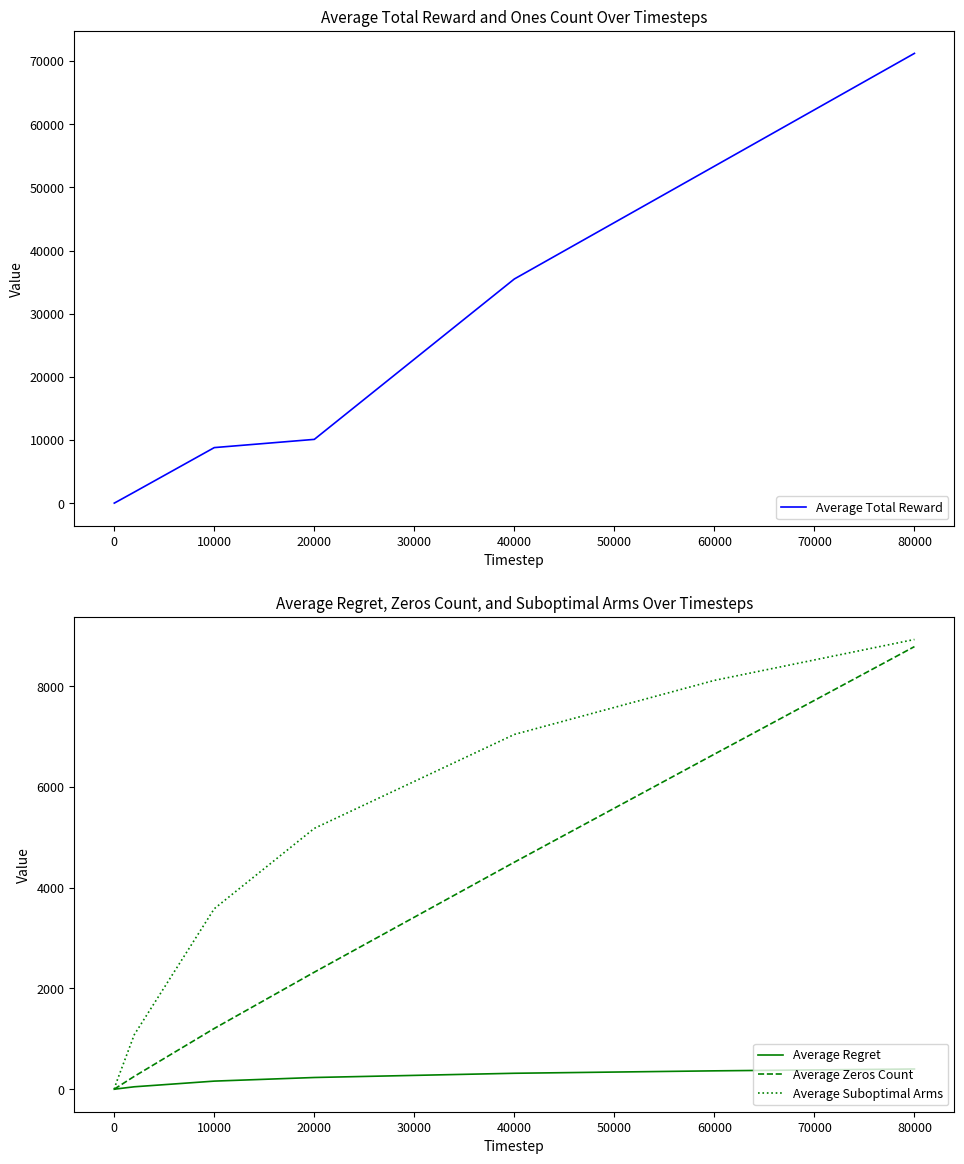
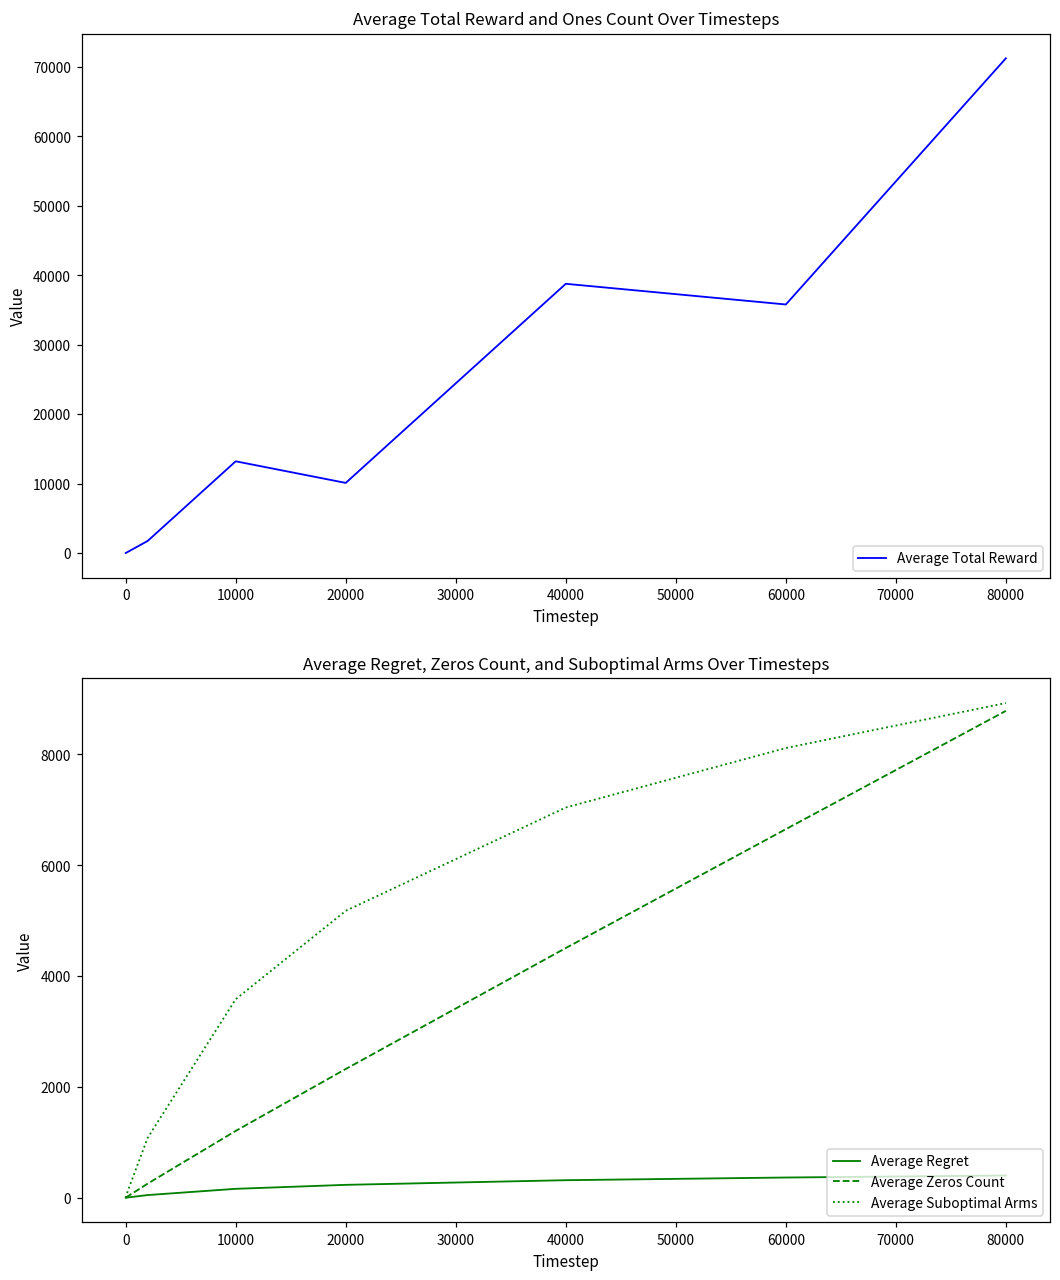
  {
    "Average Total Reward and Ones Count Over Timesteps": {
-     "10000": 9000,
+     "10000": 13000,
      "20000": 10000,
-     "40000": 35000,
-     "60000": 53000,
+     "40000": 39000,
+     "60000": 36000,
      "80000": 71000
    }
  }
